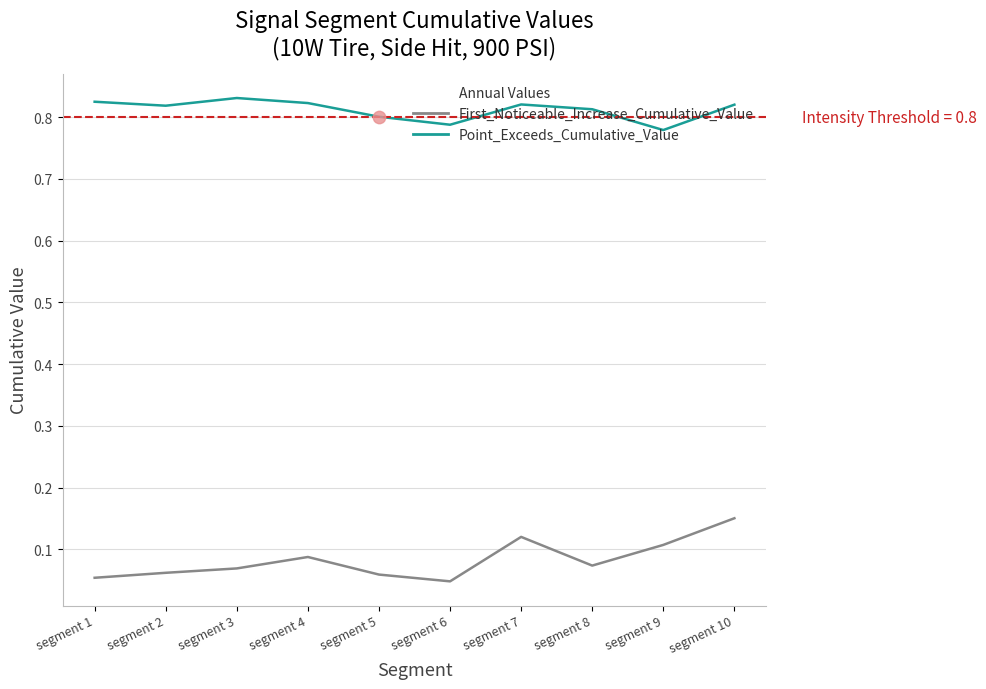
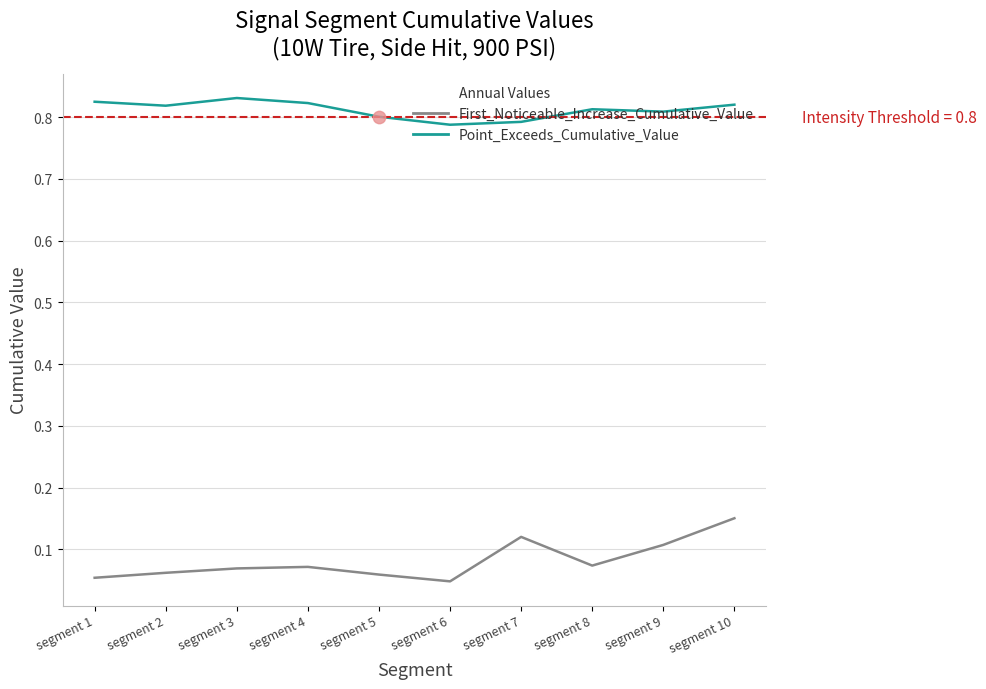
  {
    "First_Noticeable_Increase_Cumulative_Value": {
      "segment 1": 0.05,
      "segment 2": 0.06,
      "segment 3": 0.07,
-     "segment 4": 0.09,
+     "segment 4": 0.07,
      "segment 5": 0.06,
      "segment 6": 0.05,
      "segment 7": 0.12,
      "segment 8": 0.07,
      "segment 9": 0.11,
      "segment 10": 0.15
    },
    "Point_Exceeds_Cumulative_Value": {
      "segment 1": 0.82,
      "segment 2": 0.82,
      "segment 3": 0.83,
      "segment 4": 0.82,
      "segment 6": 0.79,
-     "segment 7": 0.82,
+     "segment 7": 0.79,
      "segment 8": 0.81,
-     "segment 9": 0.78,
+     "segment 9": 0.81,
      "segment 10": 0.82
    }
  }
